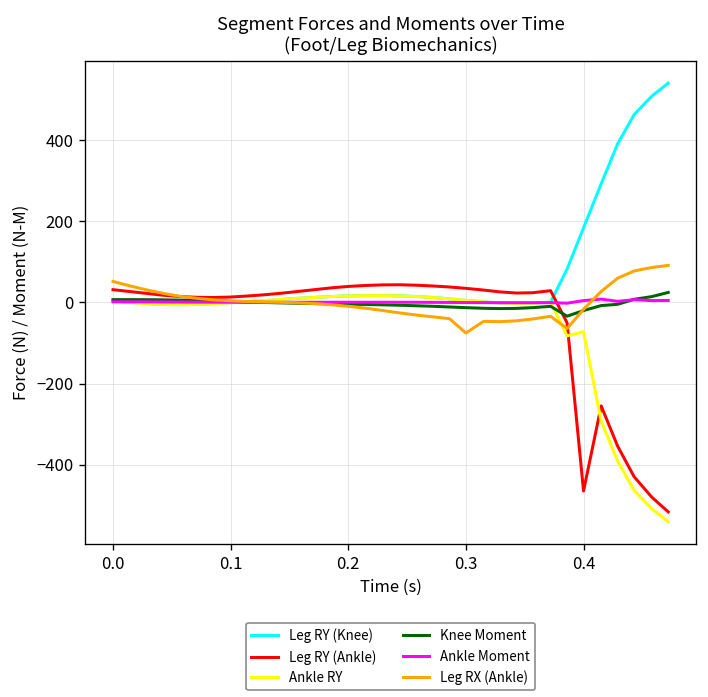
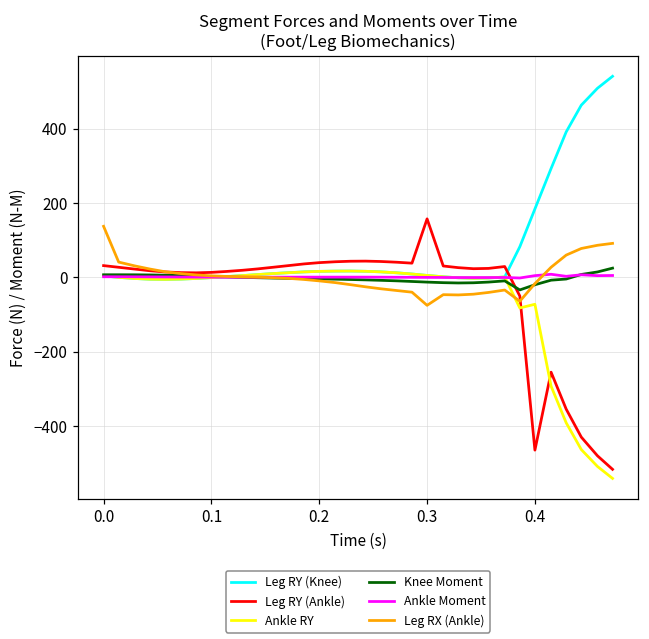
  {
    "Leg RY (Knee)": {
      "0.4": 180
    },
    "Leg RY (Ankle)": {
      "0.0": 30,
      "0.1": 10,
      "0.2": 40,
-     "0.3": 30,
+     "0.3": 160,
      "0.4": -470
    },
    "Ankle RY": {
      "0.4": -70
    },
    "Knee Moment": {
      "0.3": -10
    },
    "Ankle Moment": {
      "0.4": 0
    },
    "Leg RX (Ankle)": {
-     "0.0": 50,
+     "0.0": 140,
      "0.3": -80
    }
  }
